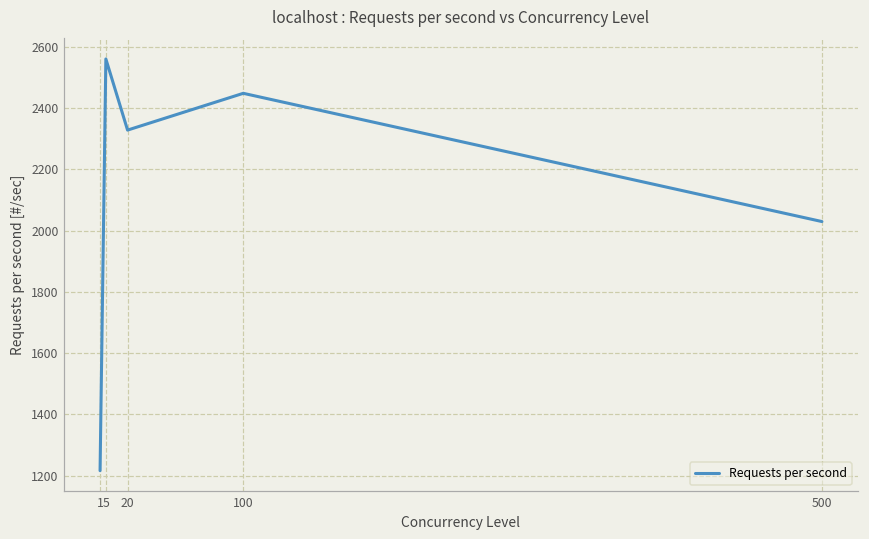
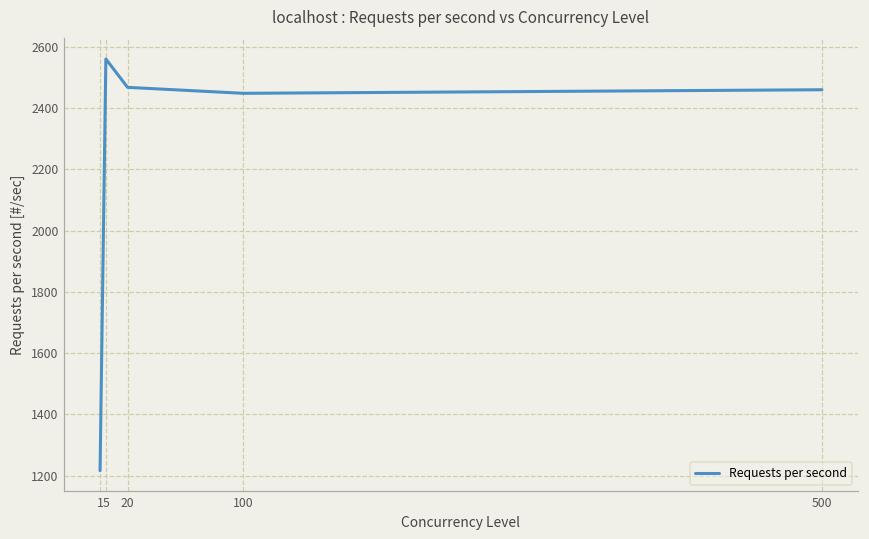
  {
    "1": 1220,
    "5": 2560,
-   "20": 2330,
+   "20": 2470,
    "100": 2450,
-   "500": 2030
+   "500": 2460
  }
